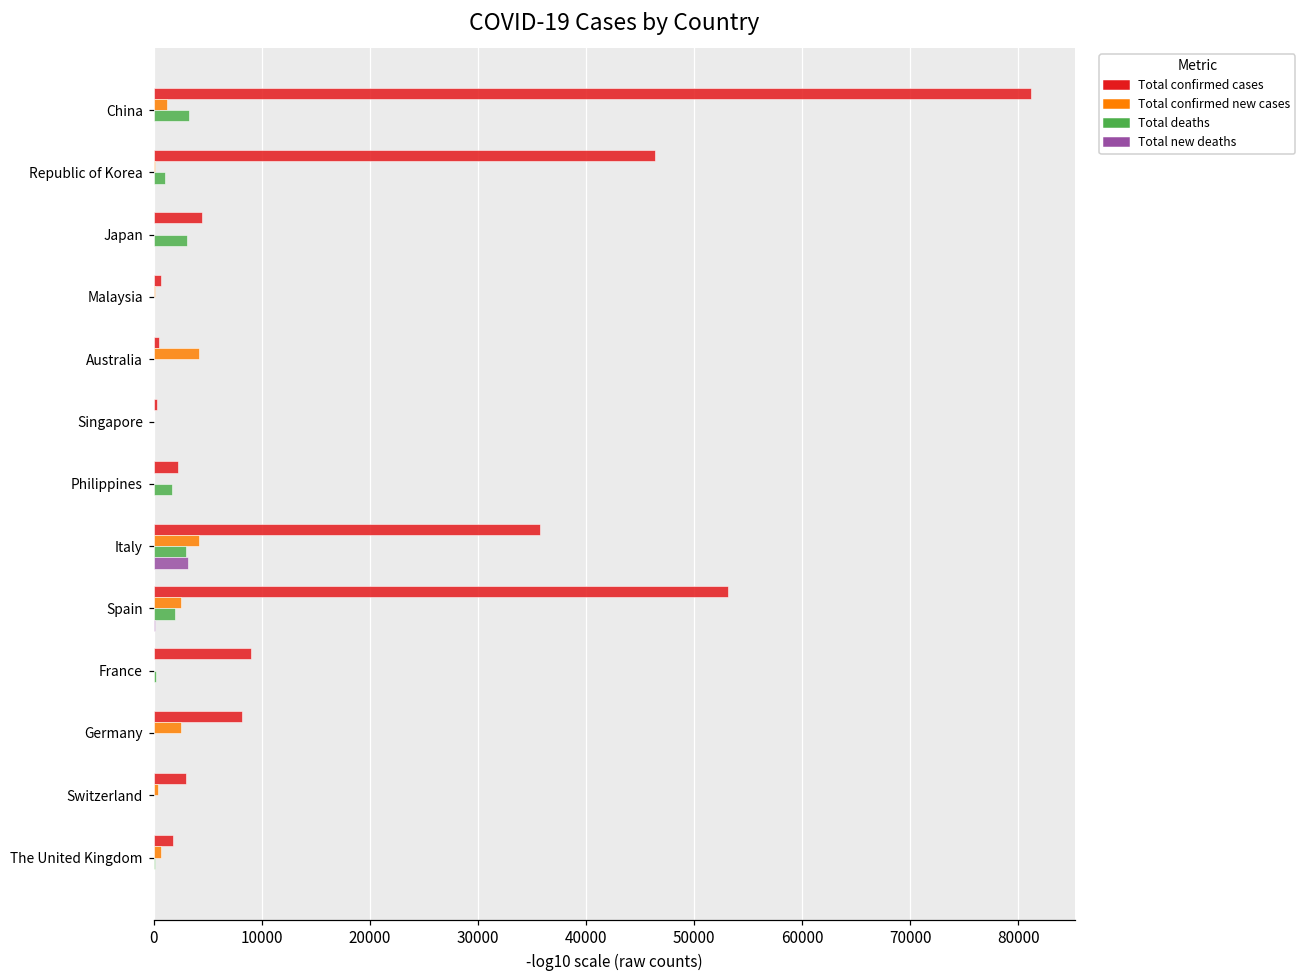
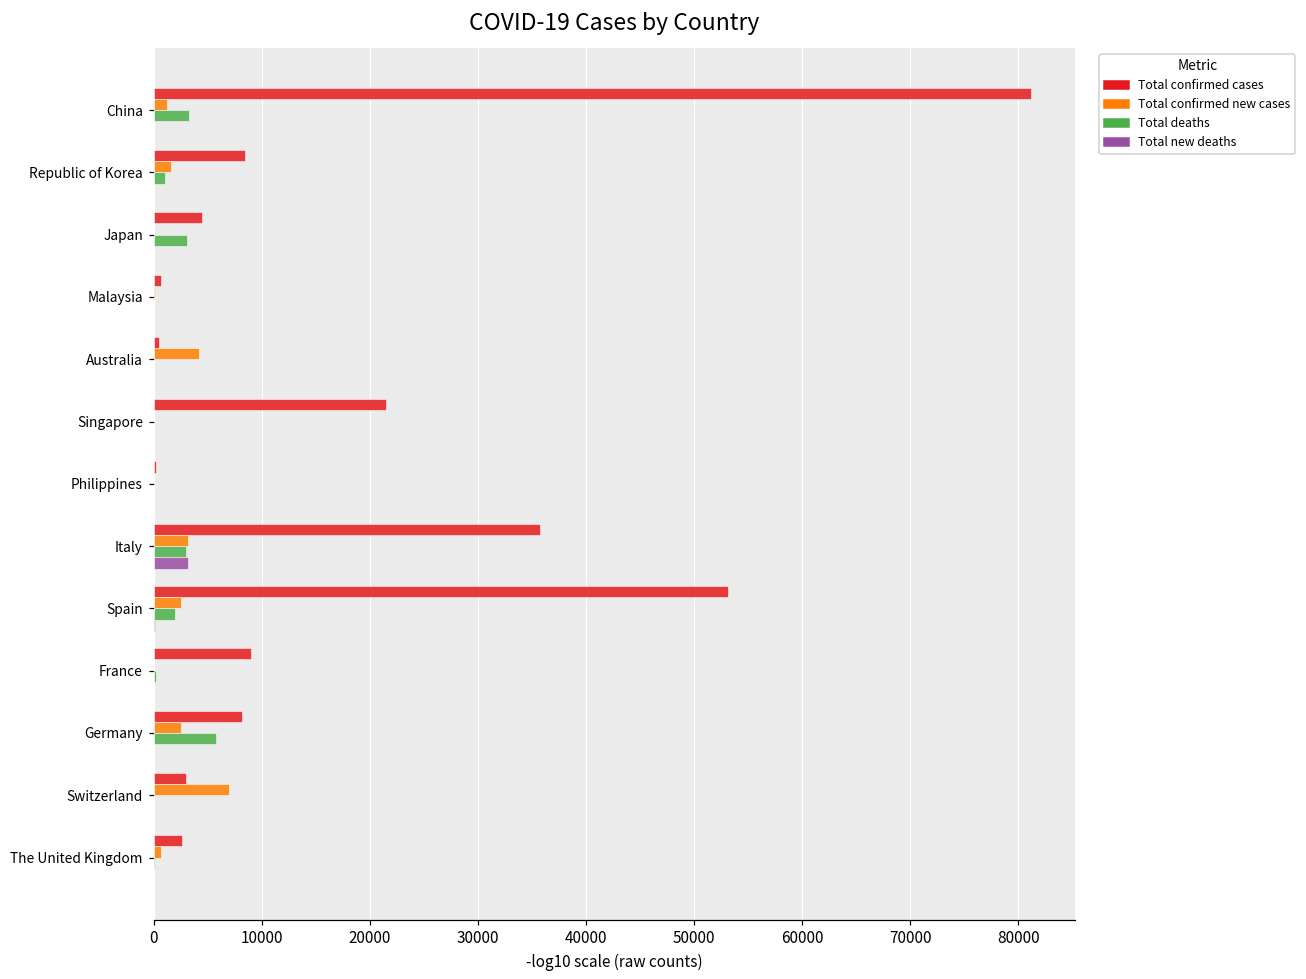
  {
    "Total confirmed cases": {
      "China": 81000,
-     "Republic of Korea": 46000,
+     "Republic of Korea": 8000,
      "Japan": 4000,
      "Malaysia": 1000,
      "Australia": 1000,
-     "Singapore": 0,
-     "Philippines": 2000,
+     "Singapore": 22000,
+     "Philippines": 0,
      "Italy": 36000,
      "Spain": 53000,
      "France": 9000,
      "Germany": 8000,
      "Switzerland": 3000,
-     "The United Kingdom": 2000
+     "The United Kingdom": 3000
    },
    "Total confirmed new cases": {
      "China": 1000,
-     "Republic of Korea": 0,
+     "Republic of Korea": 2000,
      "Australia": 4000,
      "Philippines": 0,
-     "Italy": 4000,
+     "Italy": 3000,
      "Spain": 3000,
      "France": 0,
      "Germany": 3000,
-     "Switzerland": 0,
+     "Switzerland": 7000,
      "The United Kingdom": 1000
    },
    "Total deaths": {
      "China": 3000,
      "Republic of Korea": 1000,
      "Japan": 3000,
      "Singapore": 0,
-     "Philippines": 2000,
+     "Philippines": 0,
      "Italy": 3000,
      "Spain": 2000,
-     "Germany": 0
+     "Germany": 6000
    },
    "Total new deaths": {
      "Singapore": 0,
      "Italy": 3000,
      "France": 0,
      "Germany": 0,
      "The United Kingdom": 0
    }
  }
